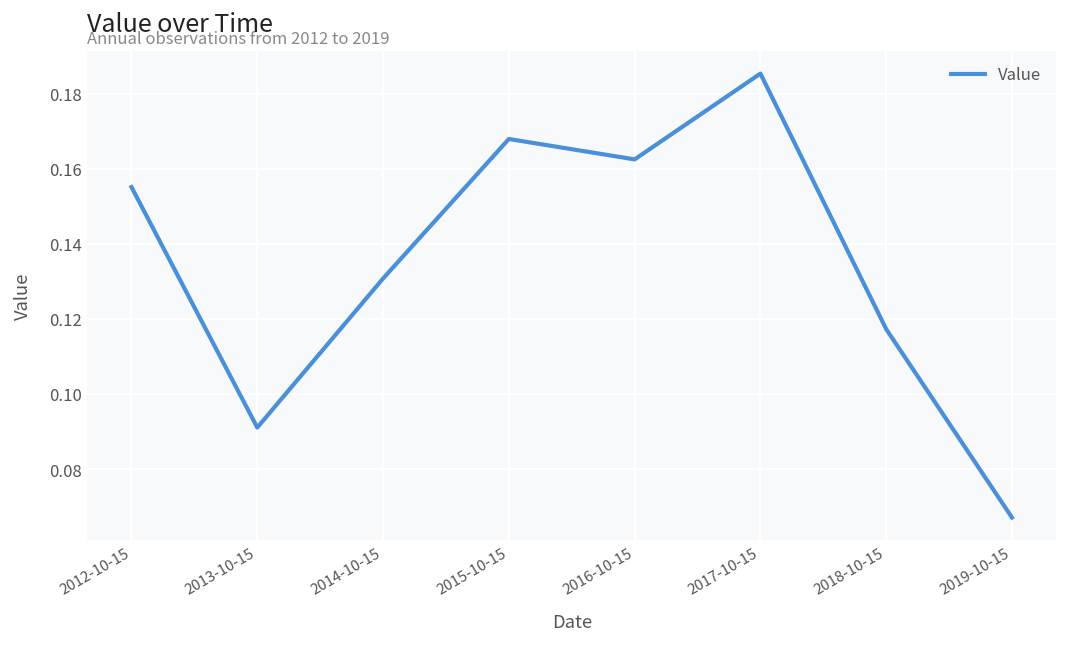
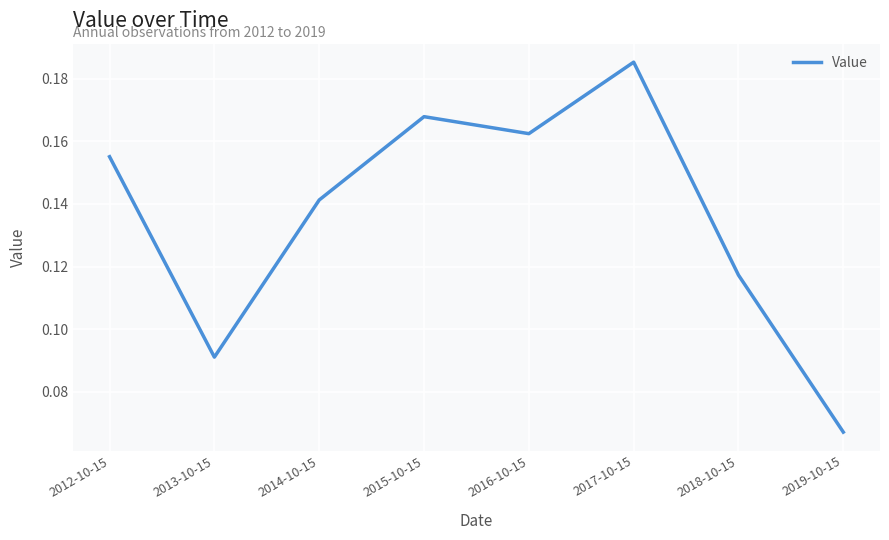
  {
    "2012-10-15": 0.155,
    "2013-10-15": 0.091,
-   "2014-10-15": 0.131,
+   "2014-10-15": 0.141,
    "2015-10-15": 0.168,
    "2016-10-15": 0.162,
    "2017-10-15": 0.185,
    "2018-10-15": 0.117,
    "2019-10-15": 0.067
  }
